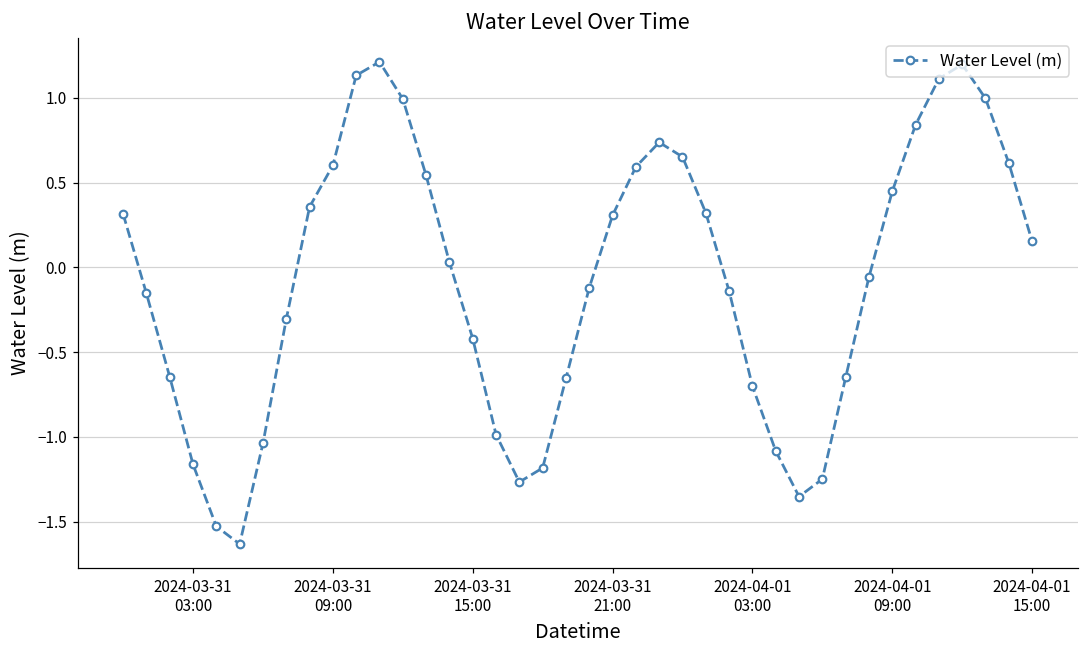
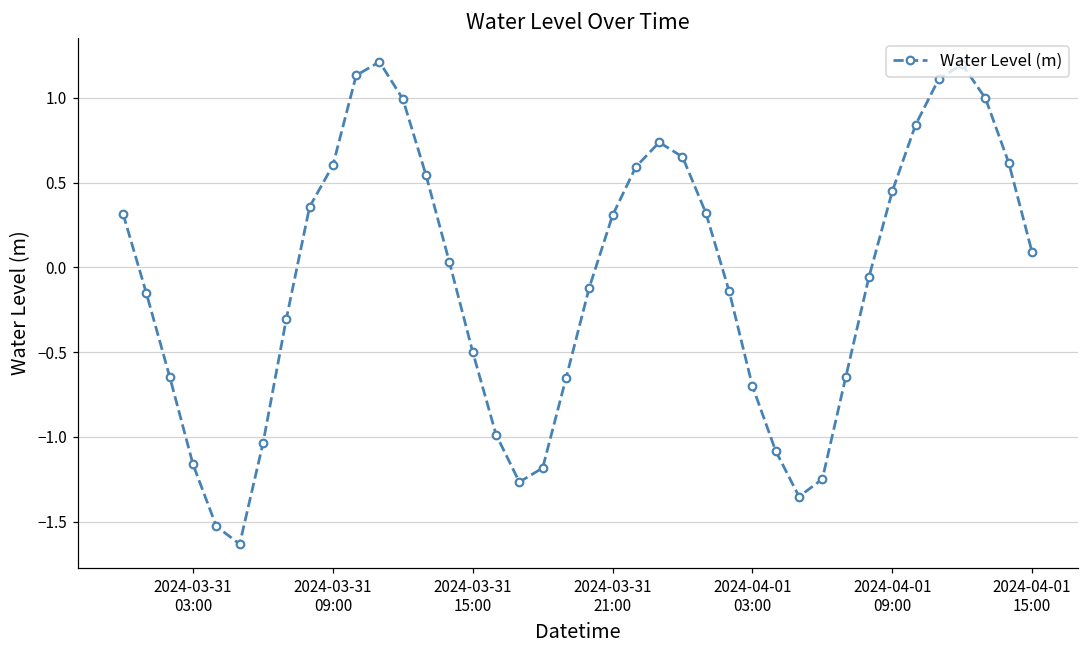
  {
    "2024-03-31 03:00": -1.16,
    "2024-03-31 09:00": 0.60,
-   "2024-03-31 15:00": -0.42,
+   "2024-03-31 15:00": -0.50,
    "2024-03-31 21:00": 0.31,
    "2024-04-01 03:00": -0.70,
    "2024-04-01 09:00": 0.45,
-   "2024-04-01 15:00": 0.15
+   "2024-04-01 15:00": 0.09
  }
